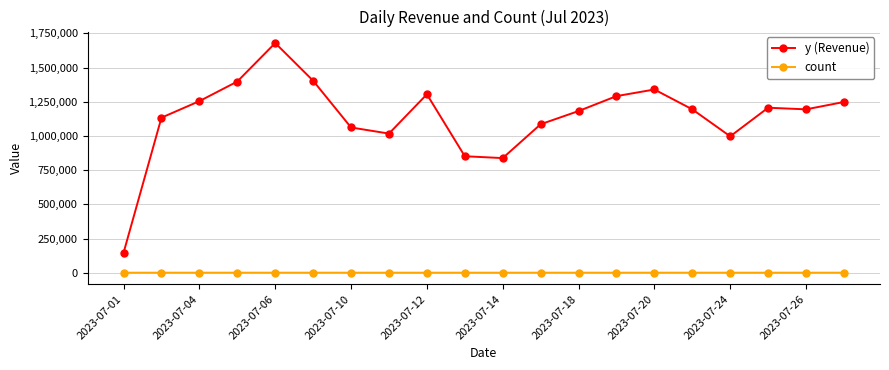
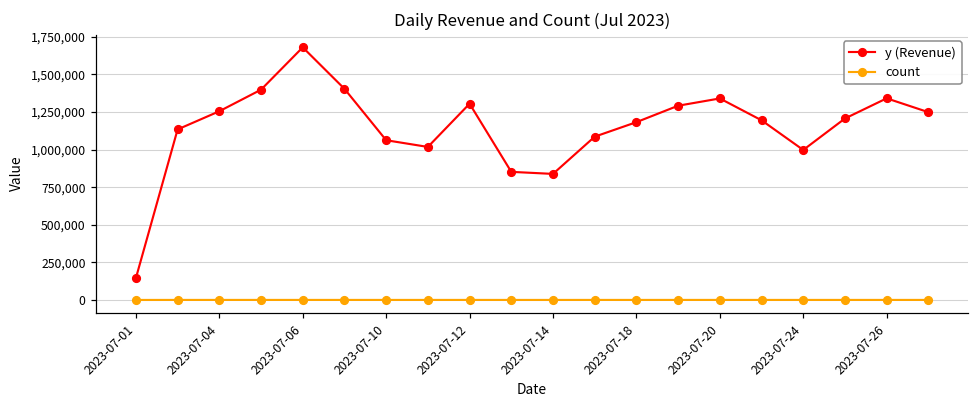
  {
    "y (Revenue)": {
      "2023-07-01": "150,000",
      "2023-07-04": "1,260,000",
      "2023-07-06": "1,680,000",
      "2023-07-10": "1,060,000",
      "2023-07-12": "1,310,000",
      "2023-07-14": "840,000",
      "2023-07-18": "1,180,000",
      "2023-07-20": "1,340,000",
      "2023-07-24": "1,000,000",
-     "2023-07-26": "1,190,000"
+     "2023-07-26": "1,340,000"
    },
    "count": {
      "2023-07-01": "0",
      "2023-07-04": "0",
      "2023-07-06": "0",
      "2023-07-10": "0",
      "2023-07-12": "0",
      "2023-07-14": "0",
      "2023-07-18": "0",
      "2023-07-20": "0",
      "2023-07-24": "0",
      "2023-07-26": "0"
    }
  }
